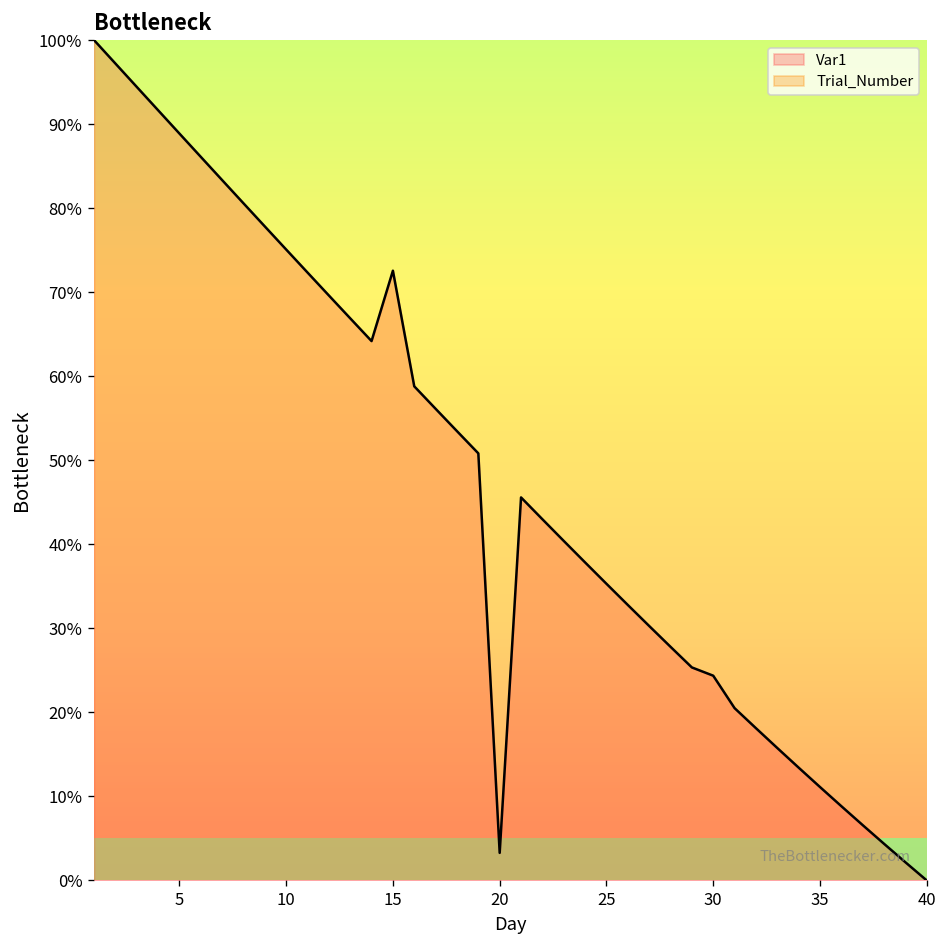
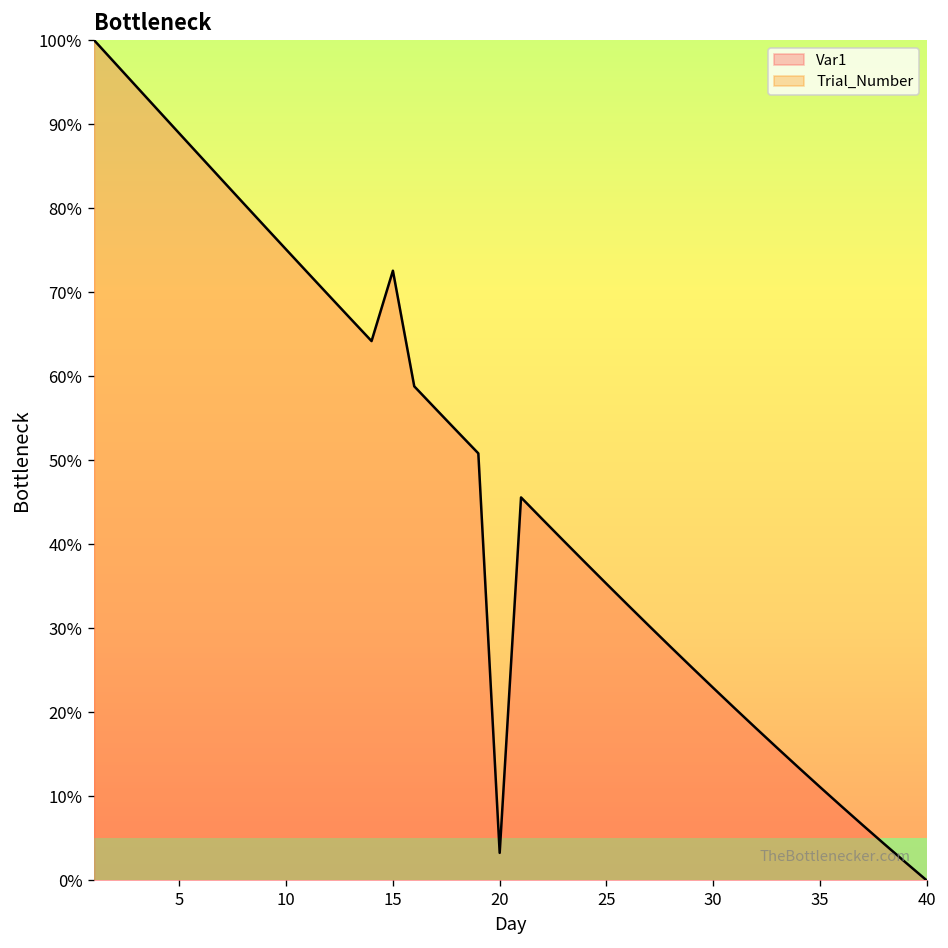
  {
    "5": "89%",
    "10": "75%",
    "15": "73%",
    "20": "3%",
    "25": "35%",
-   "30": "24%",
+   "30": "23%",
    "35": "11%",
    "40": "0%"
  }
